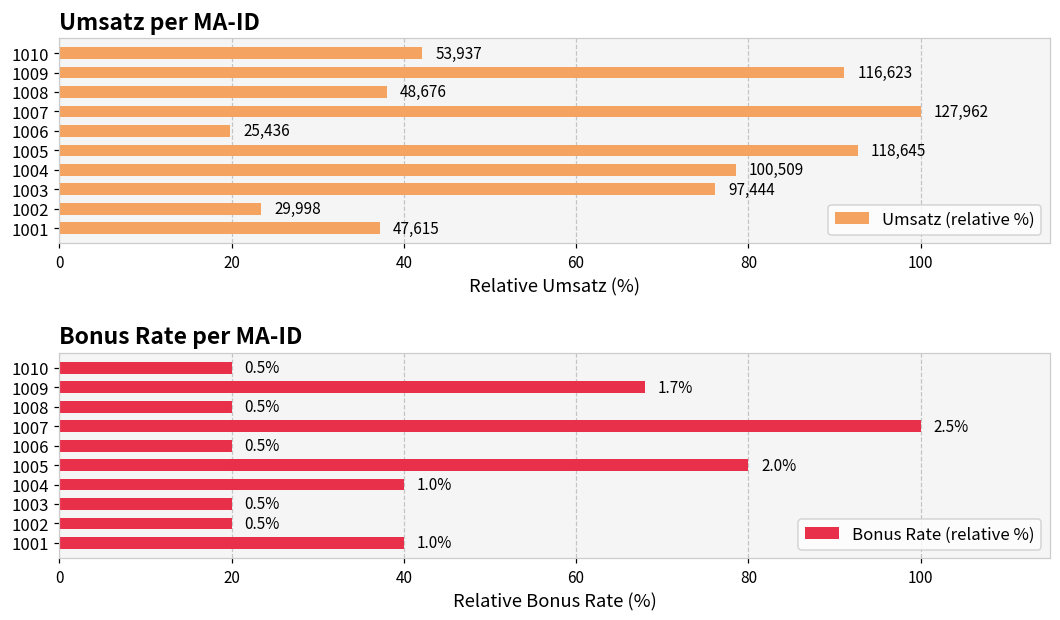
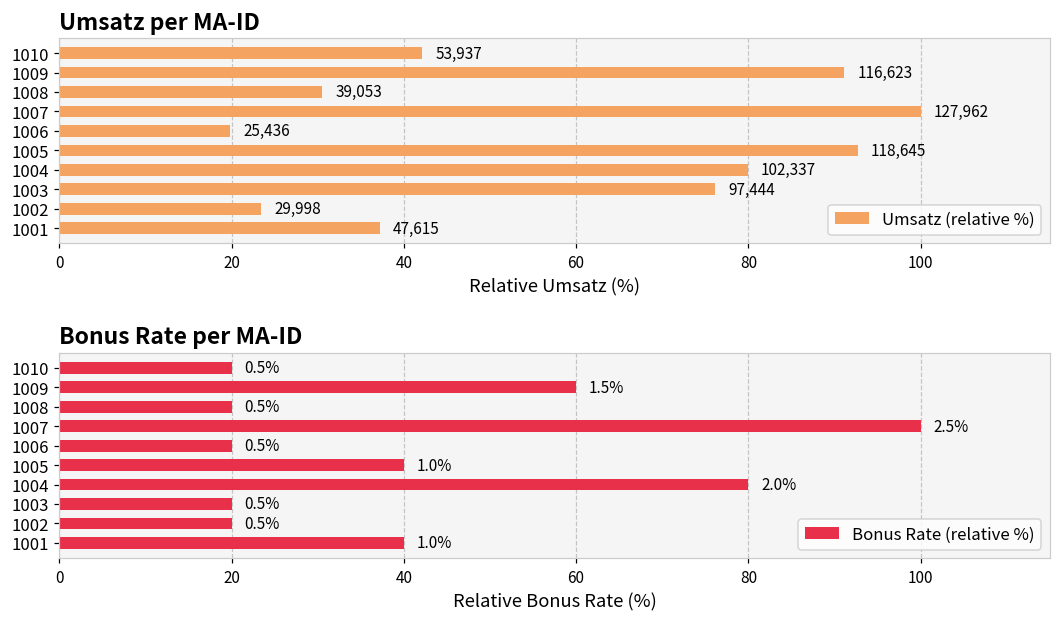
  {
    "Umsatz per MA-ID": {
-     "1008": "48,676",
-     "1004": "100,509"
+     "1008": "39,053",
+     "1004": "102,337"
    },
    "Bonus Rate per MA-ID": {
-     "1009": "1.7%",
-     "1005": "2.0%",
-     "1004": "1.0%"
+     "1009": "1.5%",
+     "1005": "1.0%",
+     "1004": "2.0%"
    }
  }
